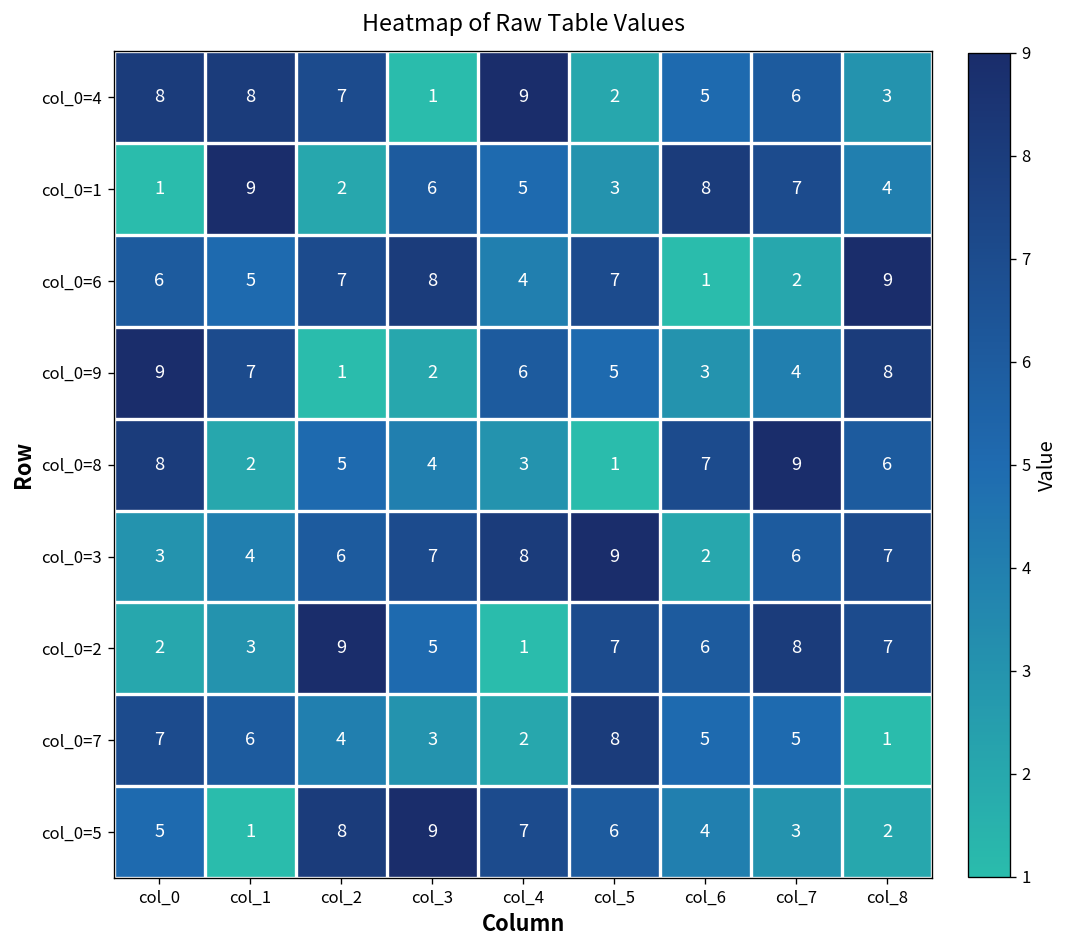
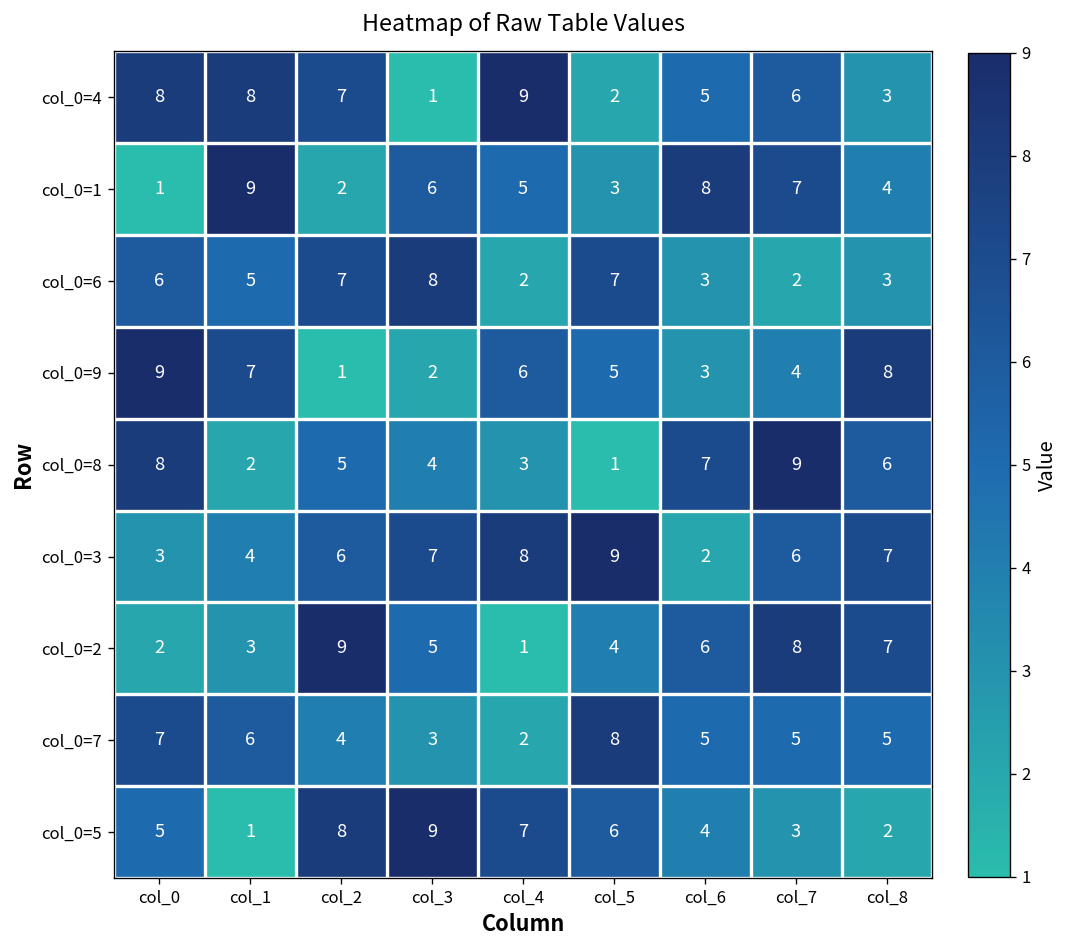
  {
    "col_0=4": {
      "col_0": 8,
      "col_1": 8,
      "col_2": 7,
      "col_3": 1,
      "col_4": 9,
      "col_5": 2,
      "col_6": 5,
      "col_7": 6,
      "col_8": 3
    },
    "col_0=1": {
      "col_0": 1,
      "col_1": 9,
      "col_2": 2,
      "col_3": 6,
      "col_4": 5,
      "col_5": 3,
      "col_6": 8,
      "col_7": 7,
      "col_8": 4
    },
    "col_0=6": {
      "col_0": 6,
      "col_1": 5,
      "col_2": 7,
      "col_3": 8,
-     "col_4": 4,
+     "col_4": 2,
      "col_5": 7,
-     "col_6": 1,
+     "col_6": 3,
      "col_7": 2,
-     "col_8": 9
+     "col_8": 3
    },
    "col_0=9": {
      "col_0": 9,
      "col_1": 7,
      "col_2": 1,
      "col_3": 2,
      "col_4": 6,
      "col_5": 5,
      "col_6": 3,
      "col_7": 4,
      "col_8": 8
    },
    "col_0=8": {
      "col_0": 8,
      "col_1": 2,
      "col_2": 5,
      "col_3": 4,
      "col_4": 3,
      "col_5": 1,
      "col_6": 7,
      "col_7": 9,
      "col_8": 6
    },
    "col_0=3": {
      "col_0": 3,
      "col_1": 4,
      "col_2": 6,
      "col_3": 7,
      "col_4": 8,
      "col_5": 9,
      "col_6": 2,
      "col_7": 6,
      "col_8": 7
    },
    "col_0=2": {
      "col_0": 2,
      "col_1": 3,
      "col_2": 9,
      "col_3": 5,
      "col_4": 1,
-     "col_5": 7,
+     "col_5": 4,
      "col_6": 6,
      "col_7": 8,
      "col_8": 7
    },
    "col_0=7": {
      "col_0": 7,
      "col_1": 6,
      "col_2": 4,
      "col_3": 3,
      "col_4": 2,
      "col_5": 8,
      "col_6": 5,
      "col_7": 5,
-     "col_8": 1
+     "col_8": 5
    },
    "col_0=5": {
      "col_0": 5,
      "col_1": 1,
      "col_2": 8,
      "col_3": 9,
      "col_4": 7,
      "col_5": 6,
      "col_6": 4,
      "col_7": 3,
      "col_8": 2
    }
  }
